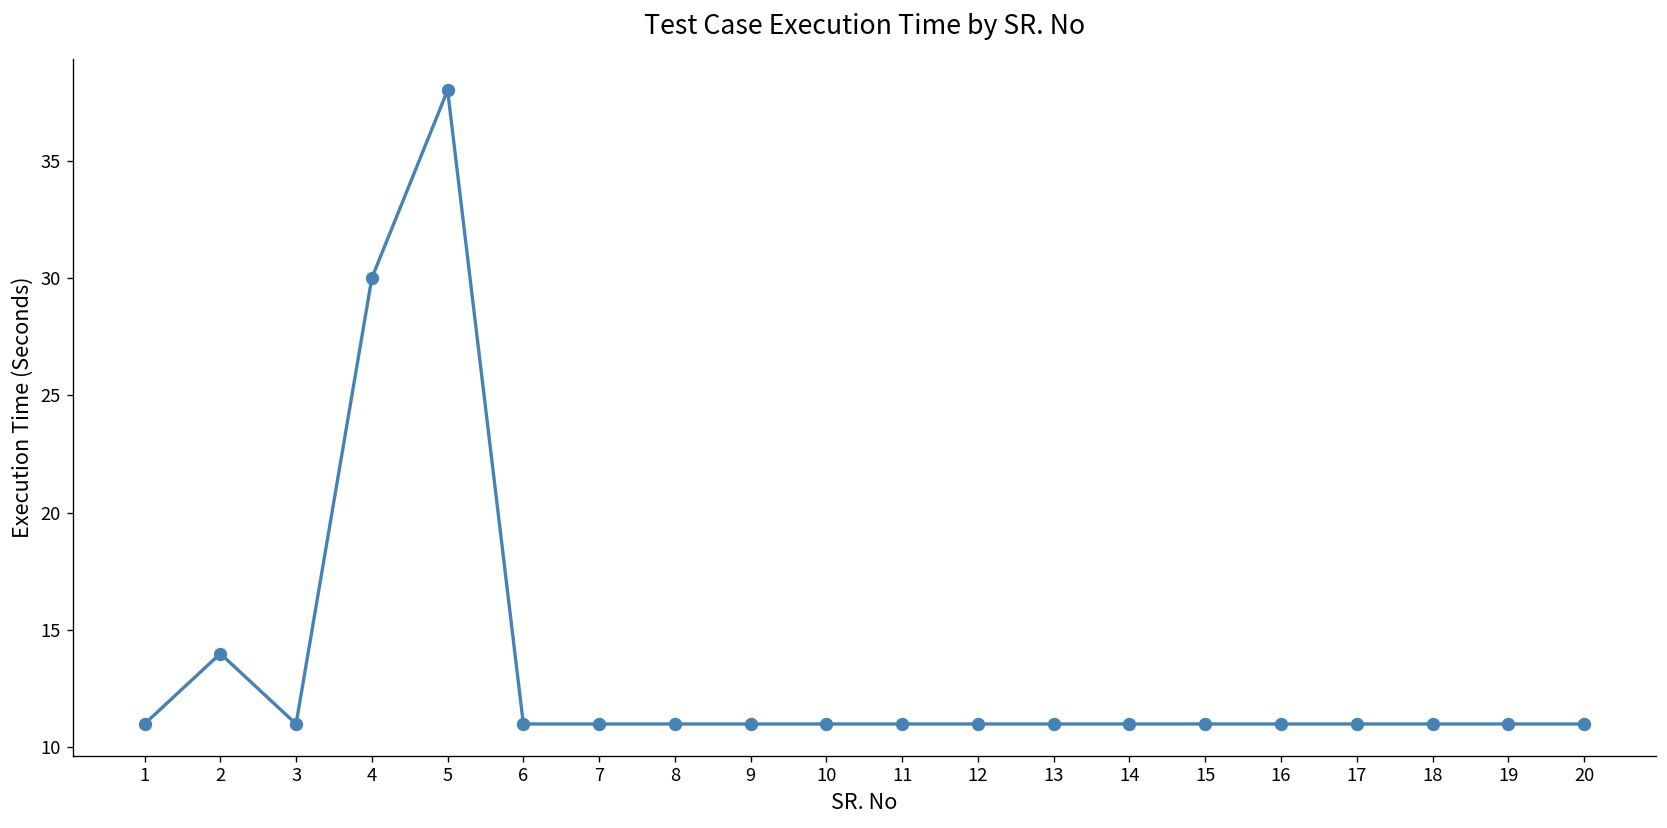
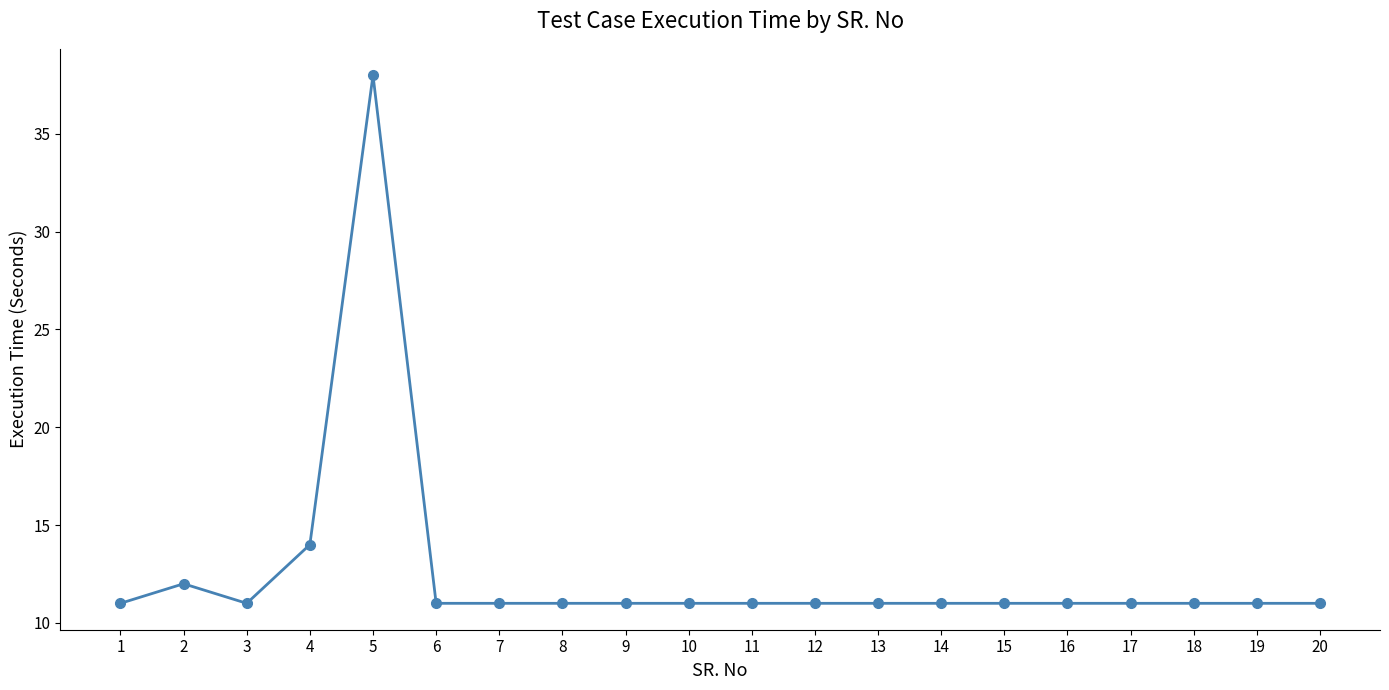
  {
    "1": 11,
-   "2": 14,
+   "2": 12,
    "3": 11,
-   "4": 30,
+   "4": 14,
    "5": 38,
    "6": 11,
    "7": 11,
    "8": 11,
    "9": 11,
    "10": 11,
    "11": 11,
    "12": 11,
    "13": 11,
    "14": 11,
    "15": 11,
    "16": 11,
    "17": 11,
    "18": 11,
    "19": 11,
    "20": 11
  }
